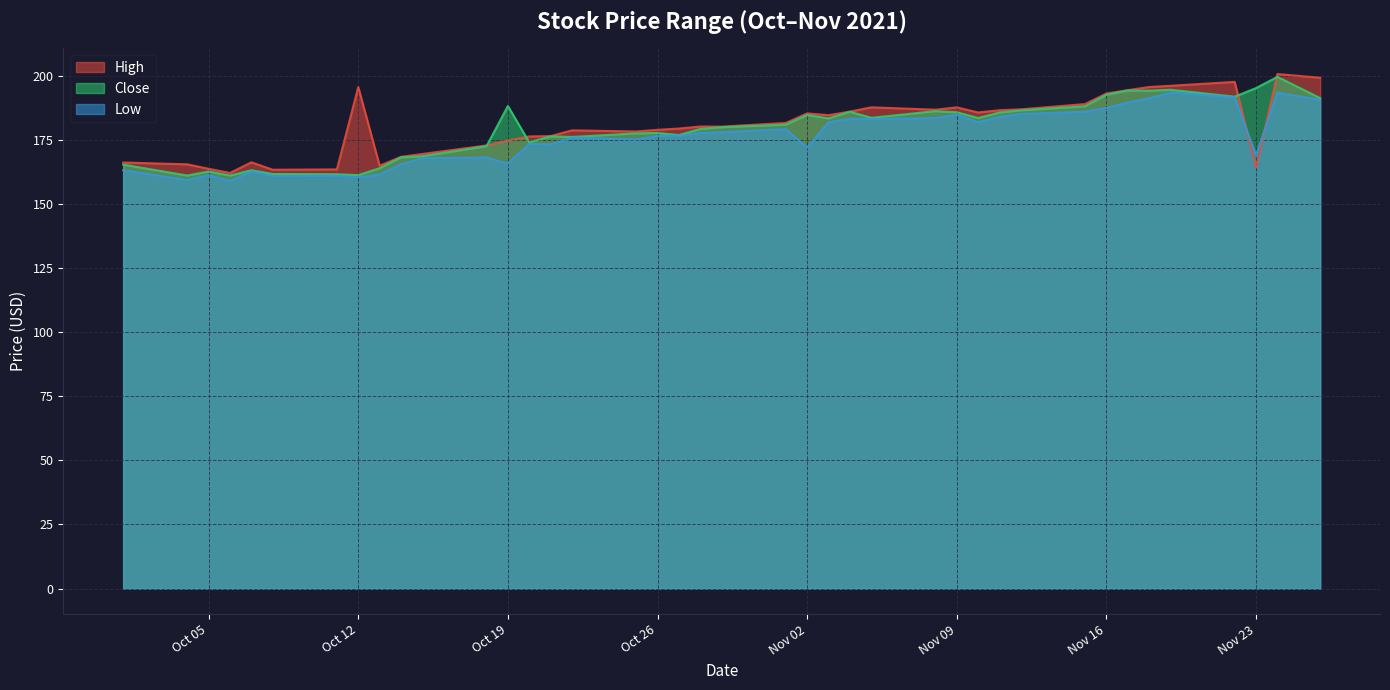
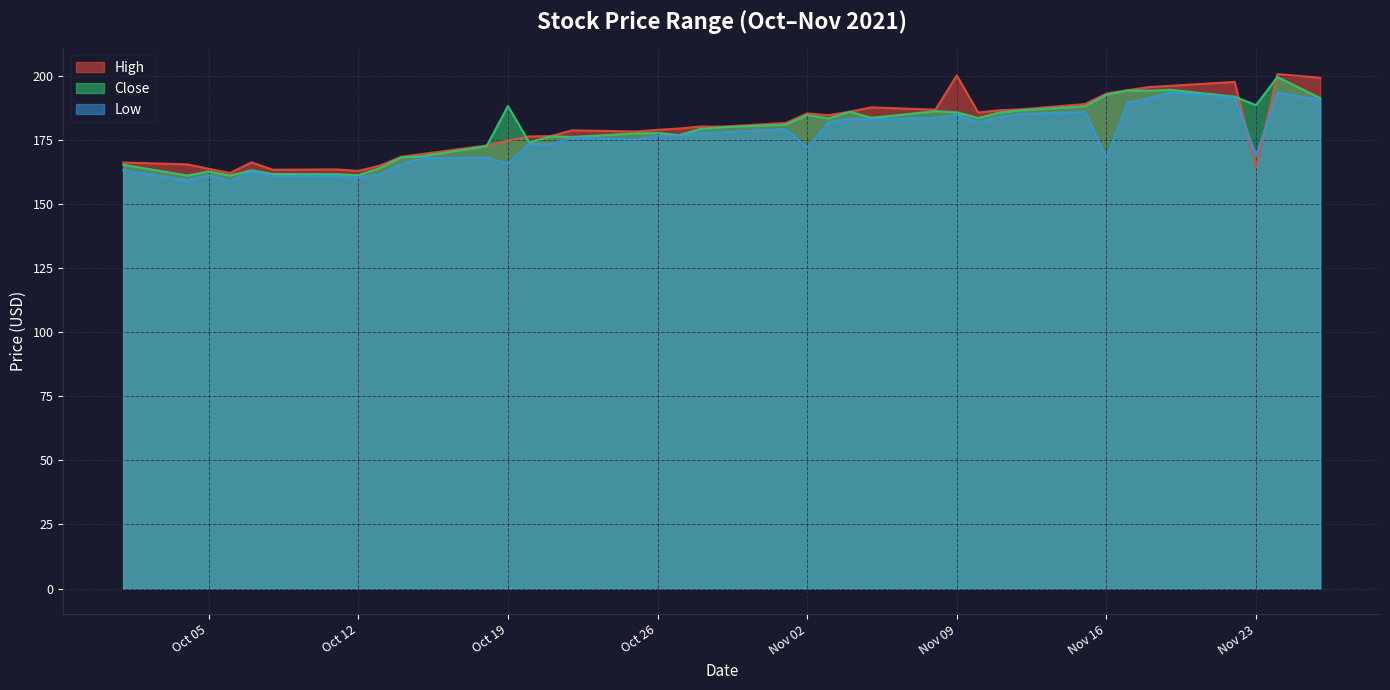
  {
    "High": {
      "Oct 05": 164,
-     "Oct 12": 196,
+     "Oct 12": 163,
      "Oct 19": 175,
      "Oct 26": 179,
-     "Nov 09": 188,
+     "Nov 09": 200,
      "Nov 23": 164
    },
    "Close": {
      "Oct 05": 163,
      "Oct 19": 188,
      "Oct 26": 178,
-     "Nov 23": 195
+     "Nov 23": 189
    },
    "Low": {
      "Oct 05": 161,
      "Oct 19": 166,
      "Oct 26": 177,
      "Nov 02": 172,
-     "Nov 16": 188,
+     "Nov 16": 168,
      "Nov 23": 169
    }
  }
